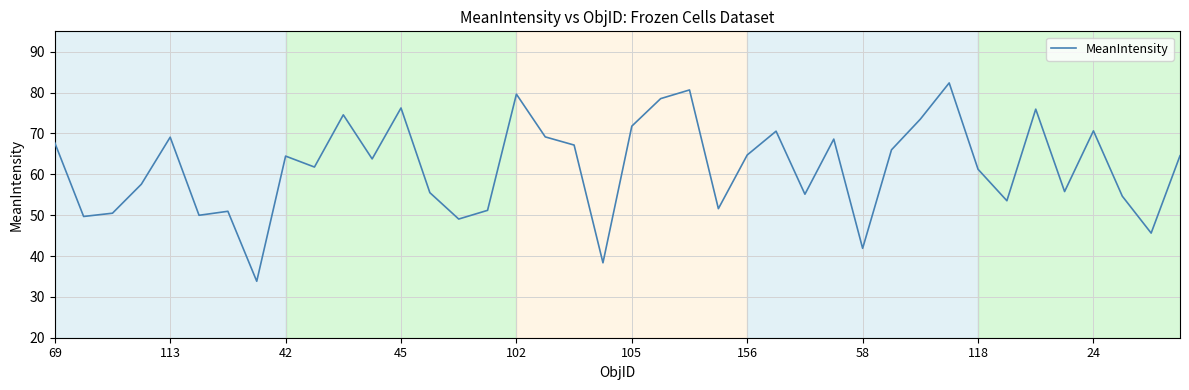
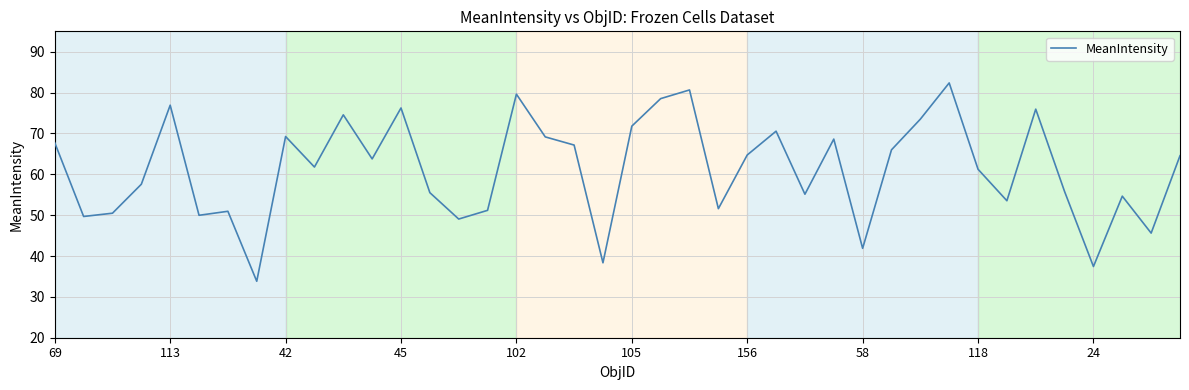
  {
    "69": 68,
-   "113": 69,
-   "42": 64,
+   "113": 77,
+   "42": 69,
    "45": 76,
    "102": 80,
    "105": 72,
    "156": 65,
    "58": 42,
    "118": 61,
-   "24": 71
+   "24": 37
  }
